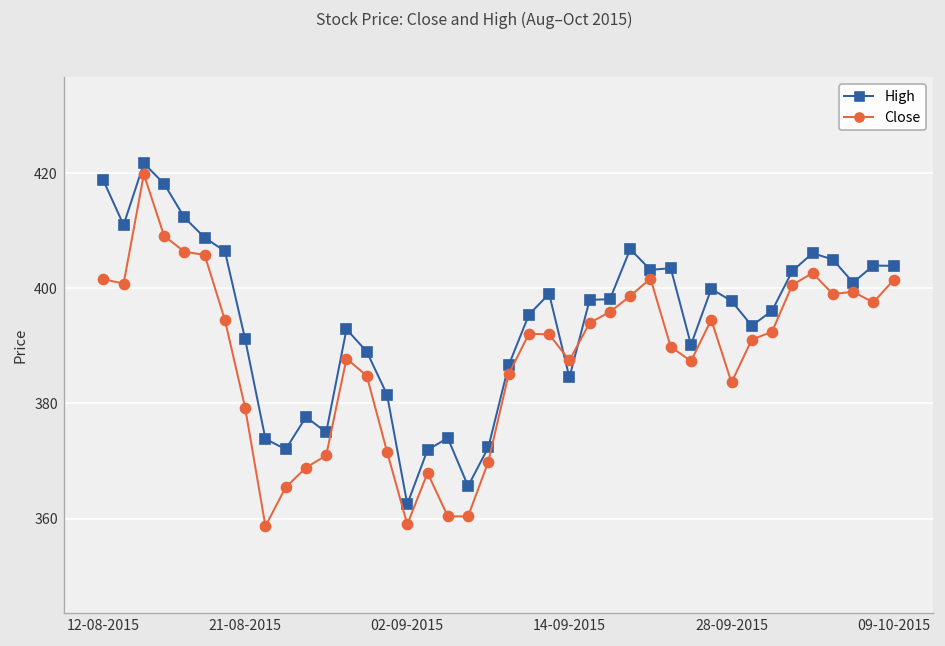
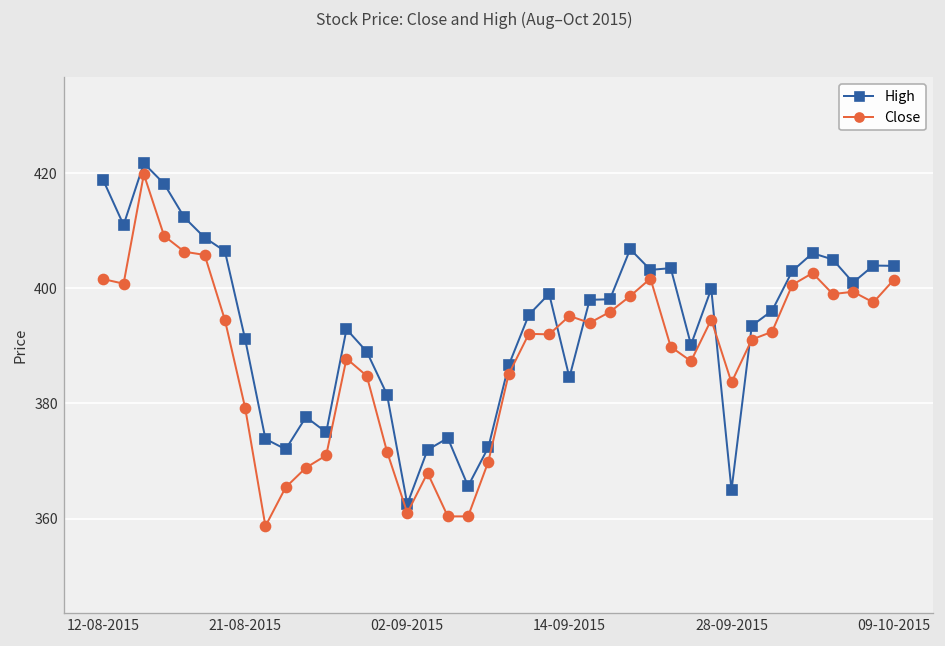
  {
    "High": {
      "12-08-2015": 419,
      "21-08-2015": 391,
      "02-09-2015": 363,
      "14-09-2015": 385,
-     "28-09-2015": 398,
+     "28-09-2015": 365,
      "09-10-2015": 404
    },
    "Close": {
      "12-08-2015": 402,
      "21-08-2015": 379,
-     "02-09-2015": 359,
-     "14-09-2015": 387,
+     "02-09-2015": 361,
+     "14-09-2015": 395,
      "28-09-2015": 384,
      "09-10-2015": 401
    }
  }
